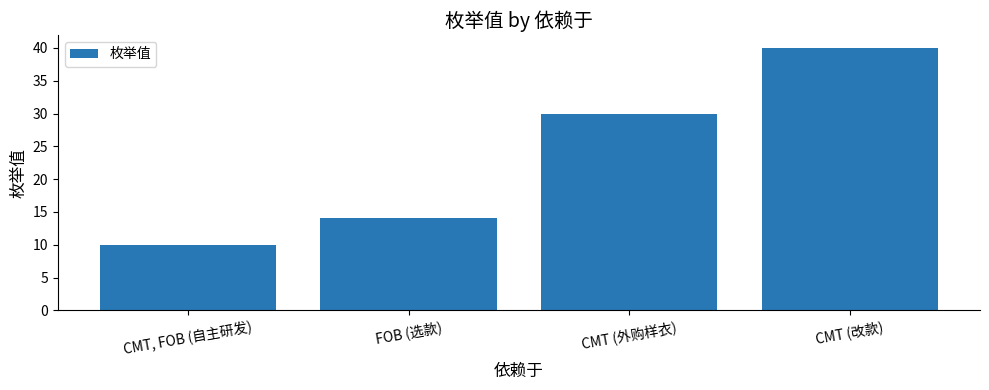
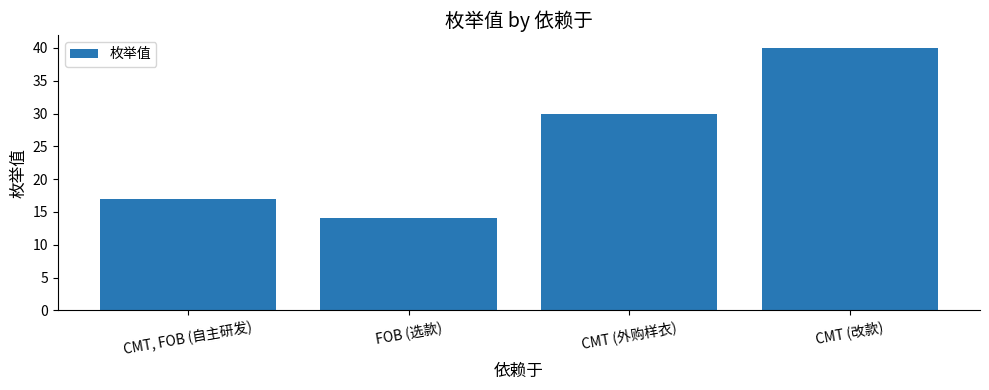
  {
-   "CMT, FOB (自主研发)": 10,
+   "CMT, FOB (自主研发)": 17,
    "FOB (选款)": 14,
    "CMT (外购样衣)": 30,
    "CMT (改款)": 40
  }
